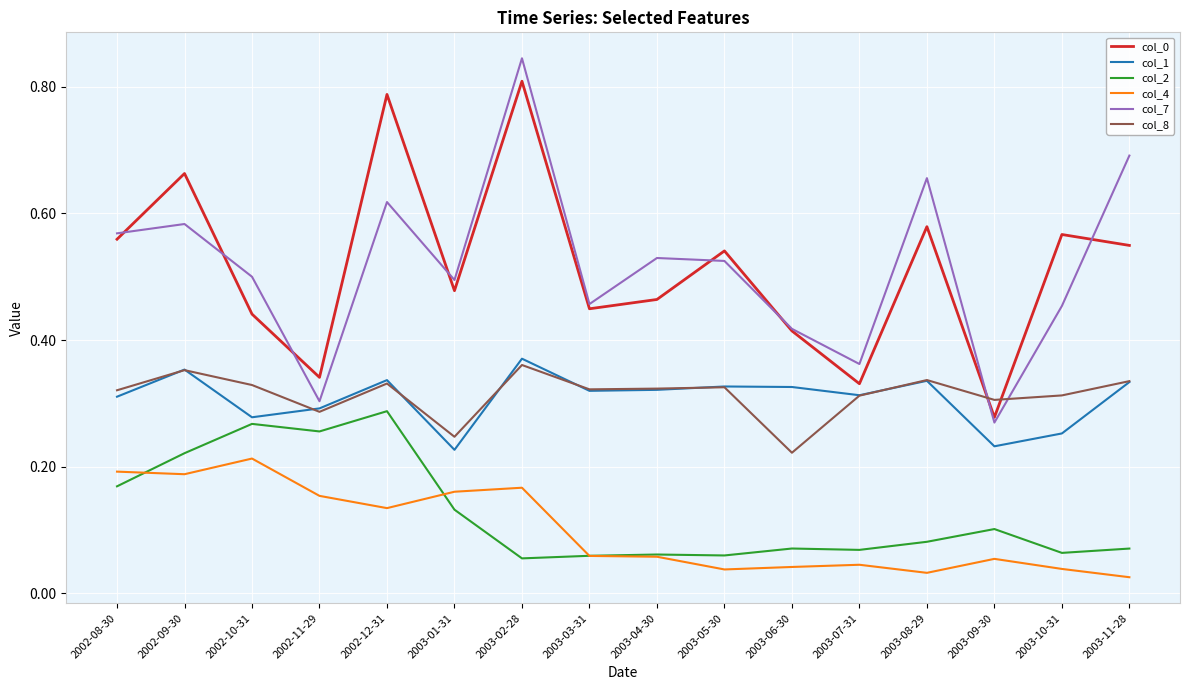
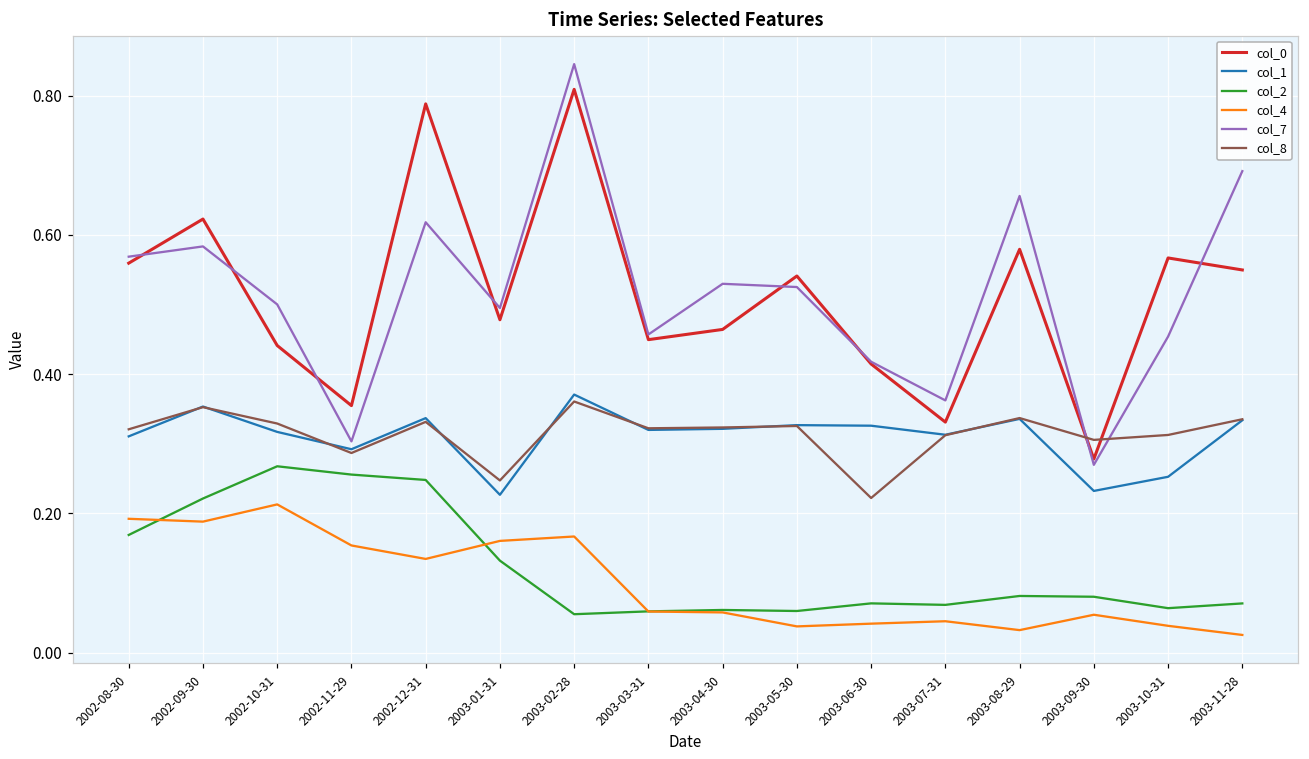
  {
    "col_0": {
      "2002-08-30": 0.56,
-     "2002-09-30": 0.66,
+     "2002-09-30": 0.62,
      "2002-10-31": 0.44,
-     "2002-11-29": 0.34,
+     "2002-11-29": 0.35,
      "2002-12-31": 0.79,
      "2003-01-31": 0.48,
      "2003-02-28": 0.81,
      "2003-03-31": 0.45,
      "2003-04-30": 0.46,
      "2003-05-30": 0.54,
      "2003-07-31": 0.33,
      "2003-08-29": 0.58,
      "2003-09-30": 0.28,
      "2003-10-31": 0.57,
      "2003-11-28": 0.55
    },
    "col_1": {
      "2002-08-30": 0.31,
-     "2002-10-31": 0.28,
+     "2002-10-31": 0.32,
      "2002-11-29": 0.29,
      "2002-12-31": 0.34,
      "2003-01-31": 0.23,
      "2003-02-28": 0.37,
      "2003-06-30": 0.33,
      "2003-09-30": 0.23,
      "2003-10-31": 0.25
    },
    "col_2": {
      "2002-08-30": 0.17,
      "2002-09-30": 0.22,
      "2002-10-31": 0.27,
      "2002-11-29": 0.26,
-     "2002-12-31": 0.29,
+     "2002-12-31": 0.25,
      "2003-01-31": 0.13,
      "2003-02-28": 0.06,
      "2003-05-30": 0.06,
      "2003-06-30": 0.07,
      "2003-07-31": 0.07,
      "2003-08-29": 0.08,
-     "2003-09-30": 0.10,
+     "2003-09-30": 0.08,
      "2003-10-31": 0.06,
      "2003-11-28": 0.07
    },
    "col_4": {
      "2002-08-30": 0.19,
      "2002-09-30": 0.19,
      "2002-10-31": 0.21,
      "2002-11-29": 0.15,
      "2002-12-31": 0.13,
      "2003-01-31": 0.16,
      "2003-02-28": 0.17,
      "2003-05-30": 0.04,
      "2003-06-30": 0.04,
      "2003-07-31": 0.05,
      "2003-08-29": 0.03,
      "2003-09-30": 0.05,
      "2003-10-31": 0.04,
      "2003-11-28": 0.03
    },
    "col_7": {
      "2002-08-30": 0.57,
      "2002-09-30": 0.58,
      "2002-10-31": 0.50,
      "2002-11-29": 0.30,
      "2002-12-31": 0.62,
      "2003-01-31": 0.49,
      "2003-02-28": 0.85,
      "2003-03-31": 0.46,
      "2003-04-30": 0.53,
      "2003-05-30": 0.52,
      "2003-07-31": 0.36,
      "2003-08-29": 0.66,
      "2003-09-30": 0.27,
      "2003-10-31": 0.45,
      "2003-11-28": 0.69
    },
    "col_8": {
      "2002-08-30": 0.32,
      "2002-10-31": 0.33,
      "2002-11-29": 0.29,
      "2002-12-31": 0.33,
      "2003-01-31": 0.25,
      "2003-02-28": 0.36,
      "2003-06-30": 0.22,
      "2003-09-30": 0.31,
      "2003-10-31": 0.31
    }
  }
